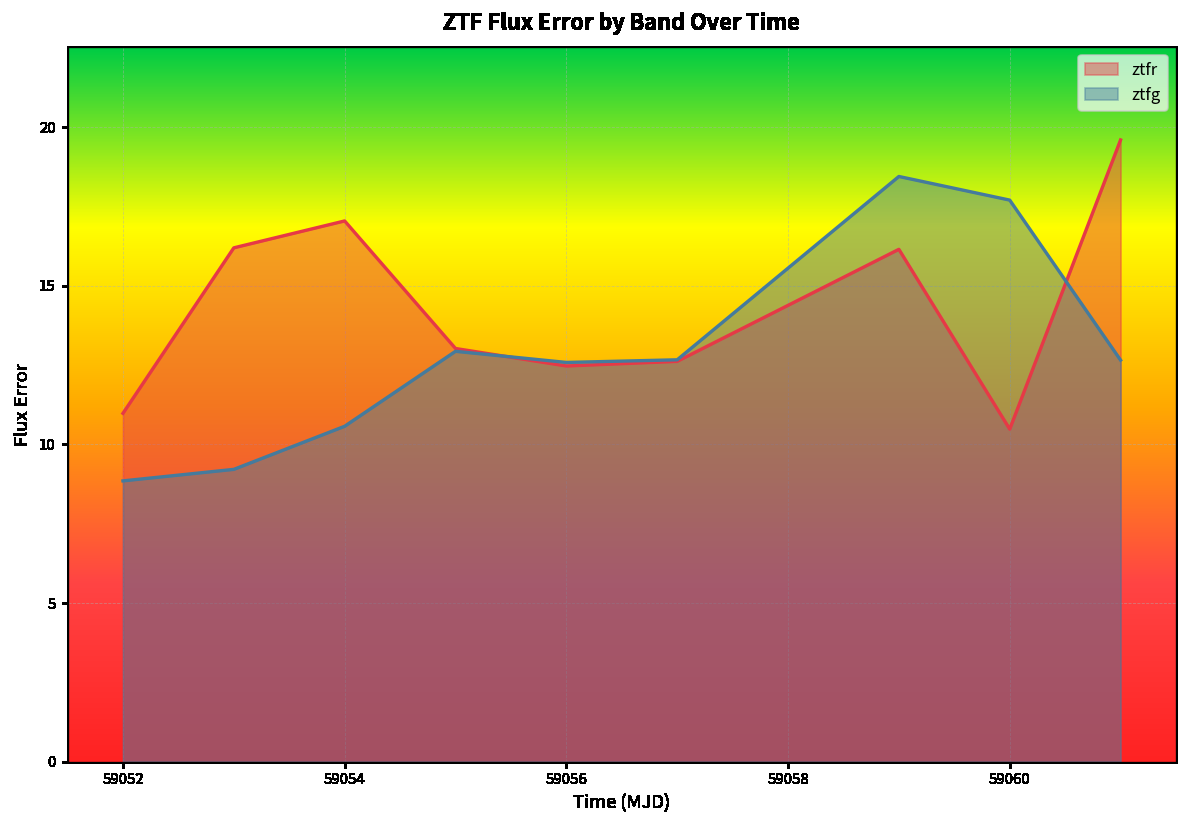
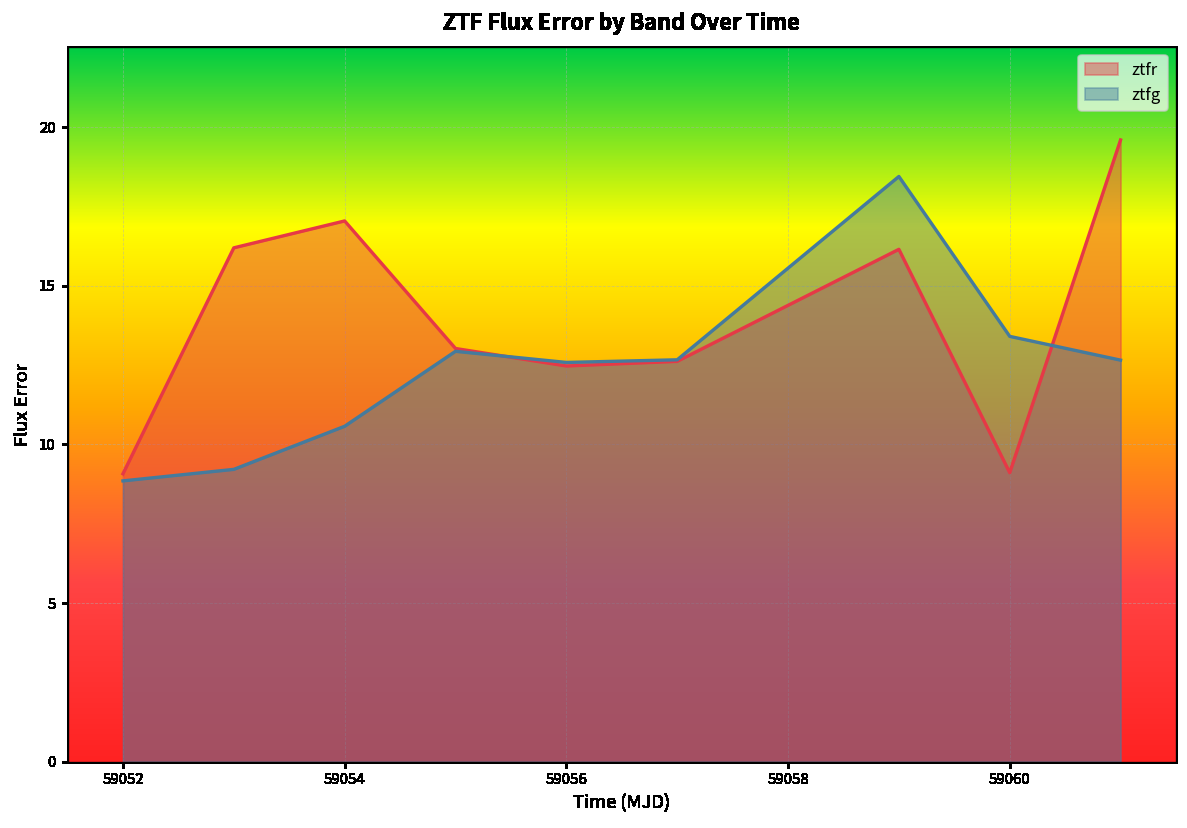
  {
    "ztfr": {
-     "59052": 11.0,
+     "59052": 9.1,
      "59054": 17.0,
      "59056": 12.5,
-     "59060": 10.5
+     "59060": 9.1
    },
    "ztfg": {
      "59052": 8.8,
      "59054": 10.6,
      "59056": 12.6,
-     "59060": 17.7
+     "59060": 13.4
    }
  }
